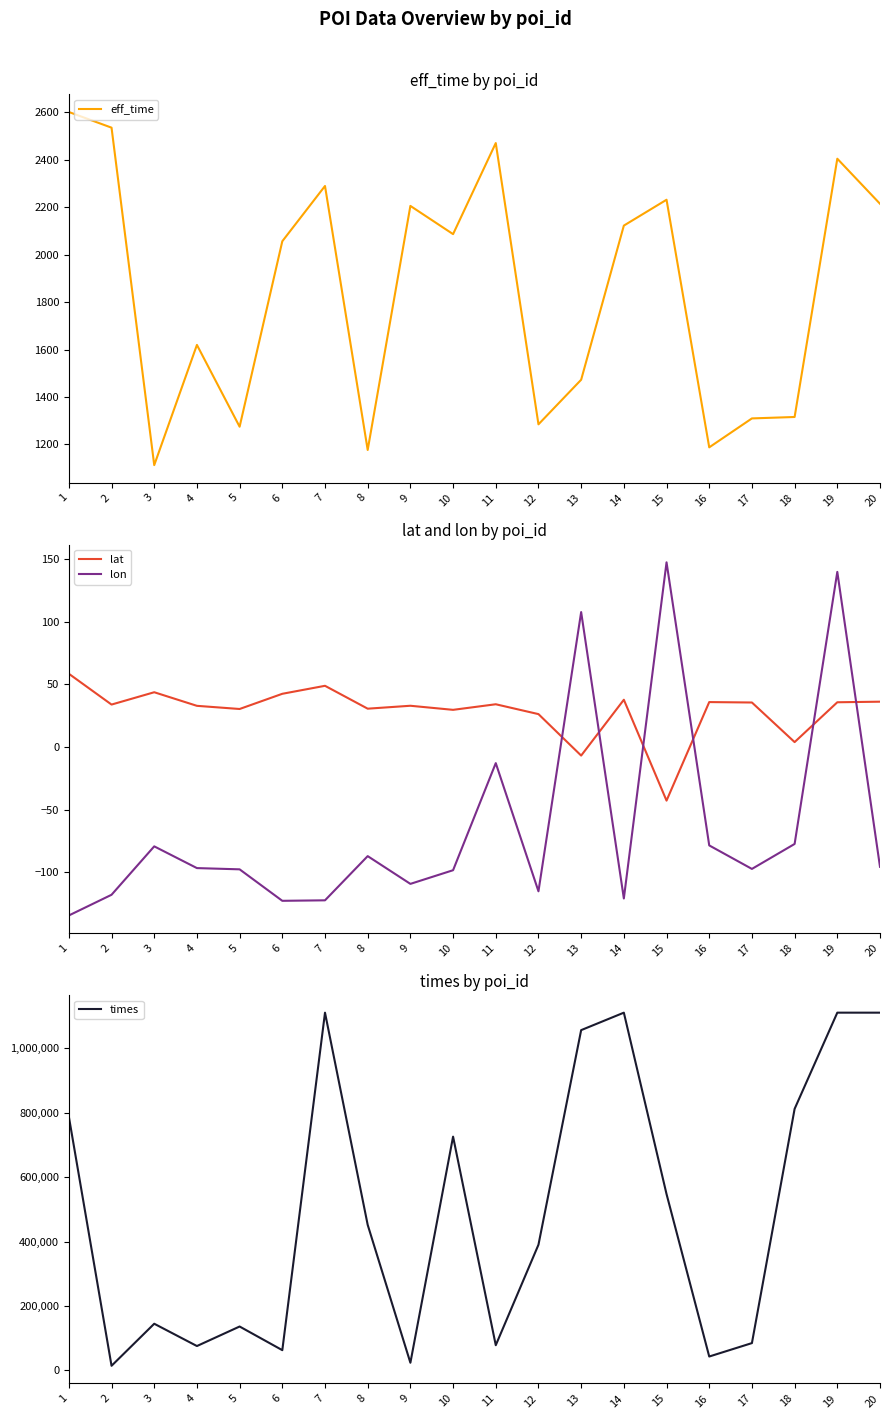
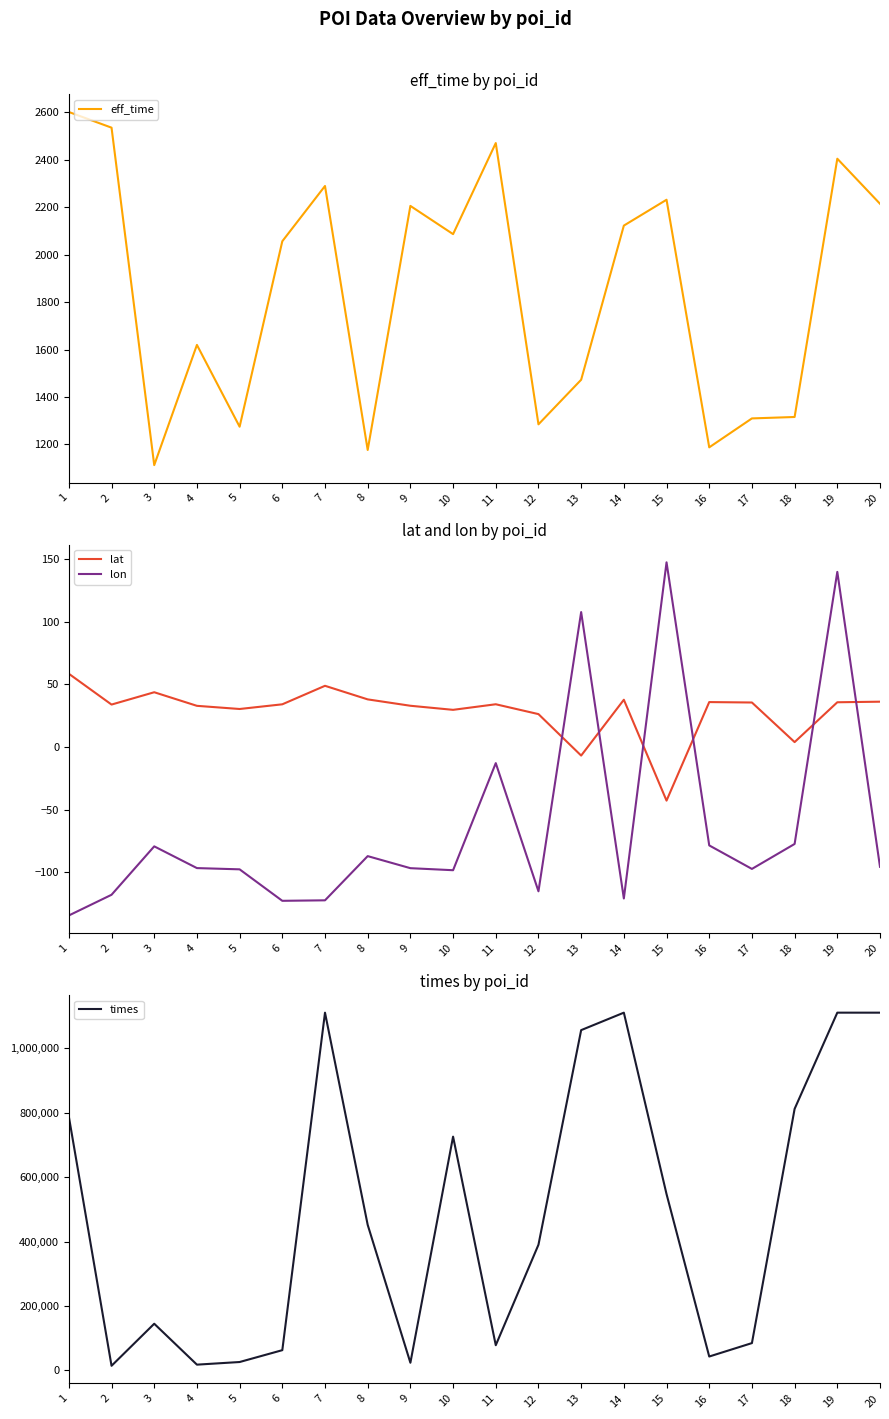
  {
    "eff_time by poi_id": {
      "1": "2600",
      "2": "2540",
      "3": "1110",
      "4": "1620",
      "5": "1280",
      "6": "2060",
      "7": "2290",
      "8": "1180",
      "9": "2210",
      "10": "2090",
      "11": "2470",
      "12": "1290",
      "13": "1470",
      "14": "2120",
      "15": "2230",
      "16": "1190",
      "17": "1310",
      "18": "1320",
      "19": "2410",
      "20": "2220"
    },
    "lat and lon by poi_id": {
      "lat": {
        "1": "58",
        "2": "34",
        "3": "44",
        "4": "33",
        "5": "30",
-       "6": "42",
+       "6": "34",
        "7": "49",
-       "8": "31",
+       "8": "38",
        "9": "33",
        "10": "30",
        "11": "34",
        "12": "26",
        "13": "-7",
        "14": "38",
        "15": "-43",
        "16": "36",
        "17": "35",
        "18": "4",
        "19": "36",
        "20": "36"
      },
      "lon": {
        "1": "-135",
        "2": "-118",
        "3": "-79",
        "4": "-97",
        "5": "-98",
        "6": "-123",
        "7": "-122",
        "8": "-87",
-       "9": "-109",
+       "9": "-97",
        "10": "-98",
        "11": "-13",
        "12": "-115",
        "13": "108",
        "14": "-121",
        "15": "147",
        "16": "-79",
        "17": "-97",
        "18": "-77",
        "19": "140",
        "20": "-96"
      }
    },
    "times by poi_id": {
      "1": "790,000",
      "2": "10,000",
      "3": "150,000",
-     "4": "80,000",
-     "5": "140,000",
+     "4": "20,000",
+     "5": "30,000",
      "6": "60,000",
      "7": "1,110,000",
      "8": "450,000",
      "9": "20,000",
      "10": "730,000",
      "11": "80,000",
      "12": "390,000",
      "13": "1,060,000",
      "14": "1,110,000",
      "15": "550,000",
      "16": "40,000",
      "17": "90,000",
      "18": "810,000",
      "19": "1,110,000",
      "20": "1,110,000"
    }
  }
